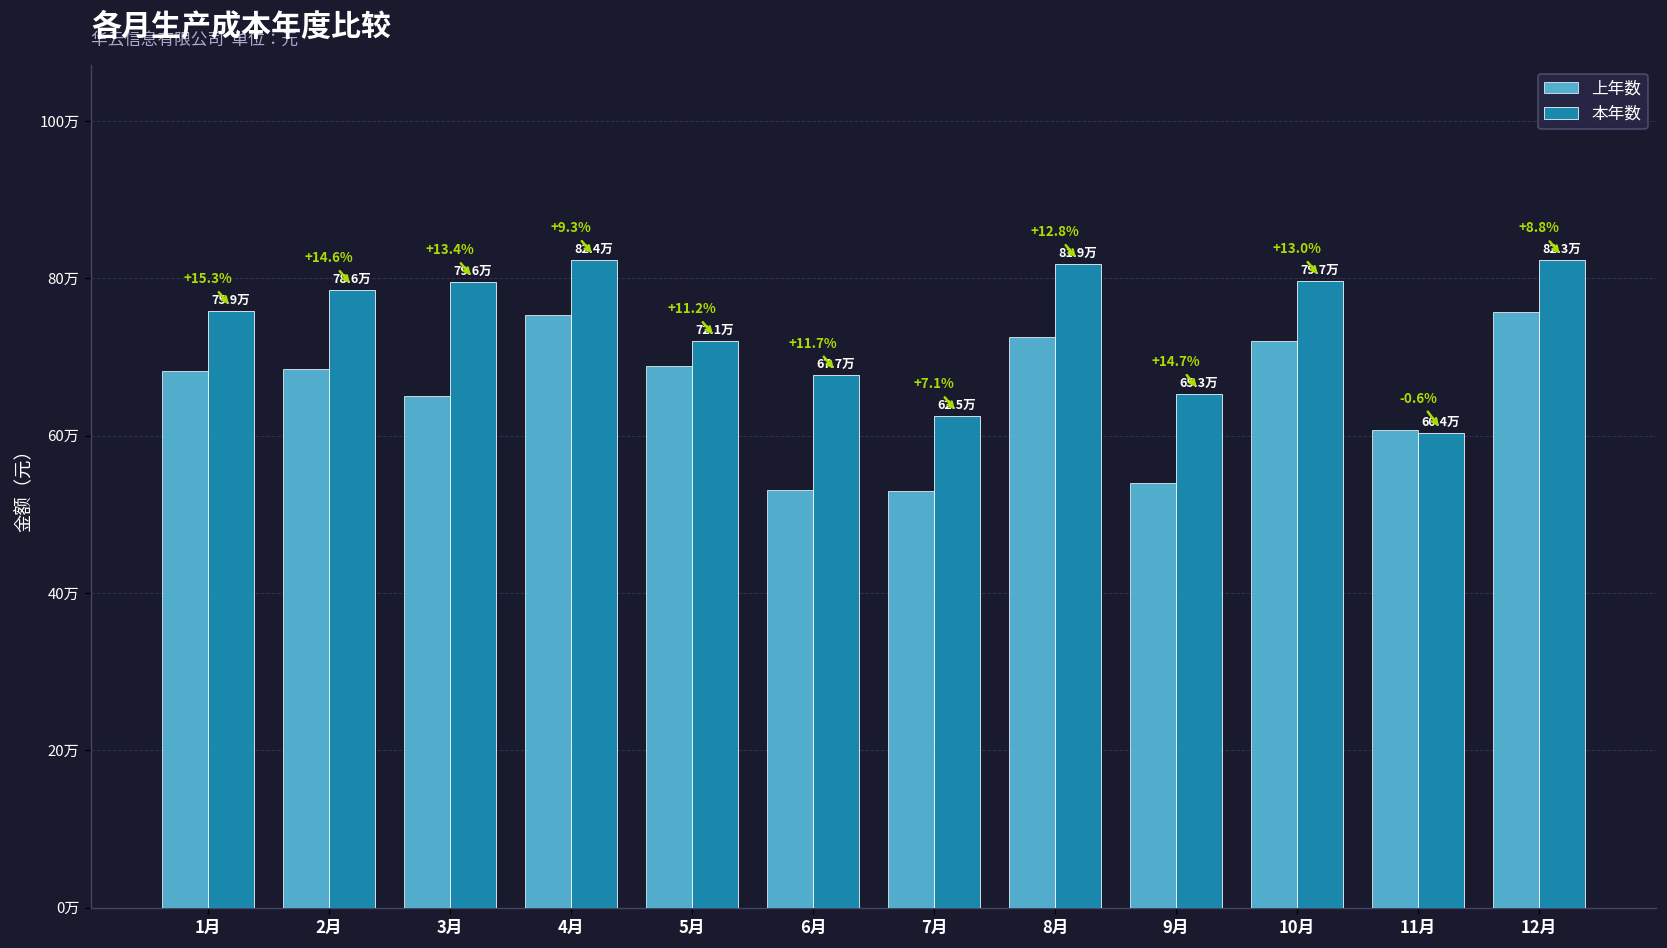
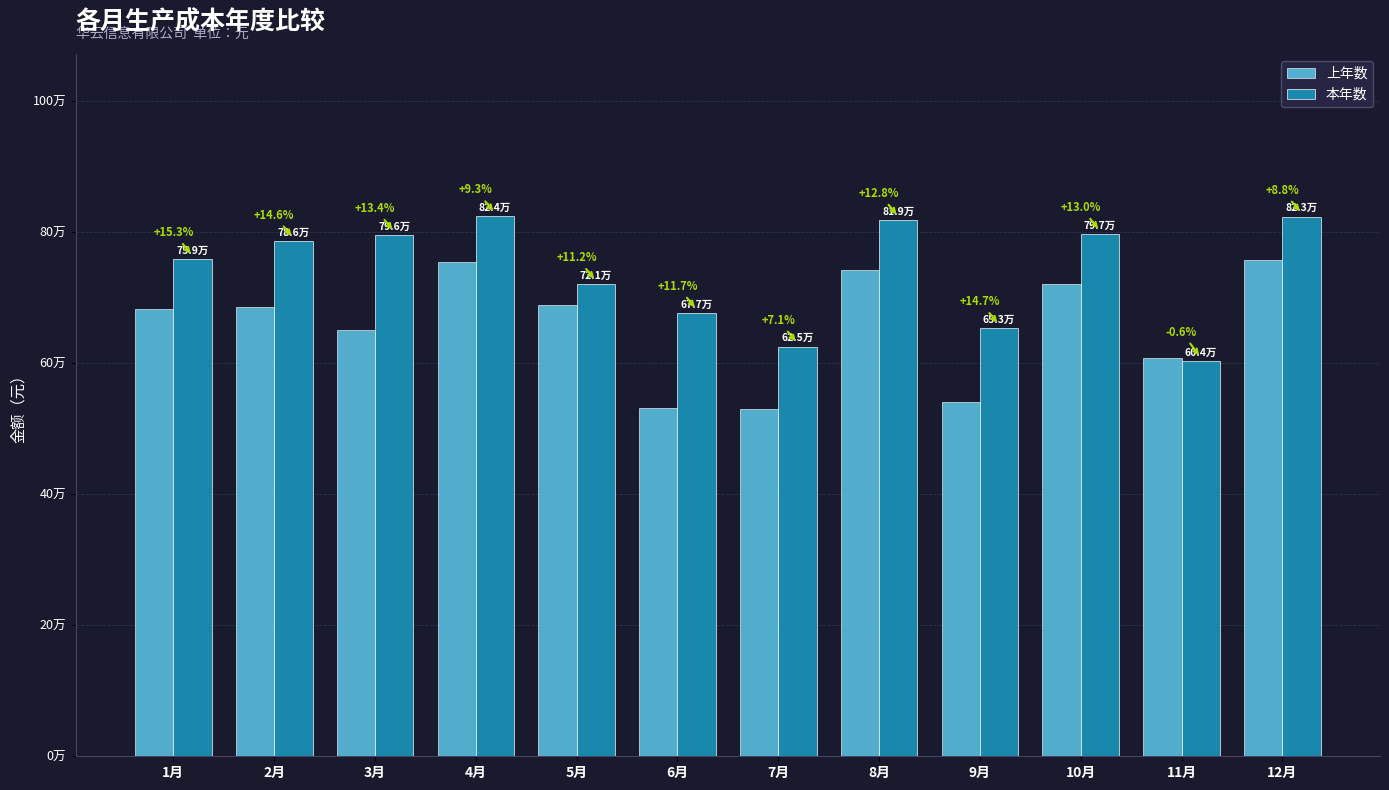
  {
    "上年数": {
      "1月": "68万",
      "2月": "69万",
      "3月": "65万",
      "4月": "75万",
      "5月": "69万",
      "6月": "53万",
      "7月": "53万",
-     "8月": "73万",
+     "8月": "74万",
      "9月": "54万",
      "10月": "72万",
      "12月": "76万"
    }
  }
